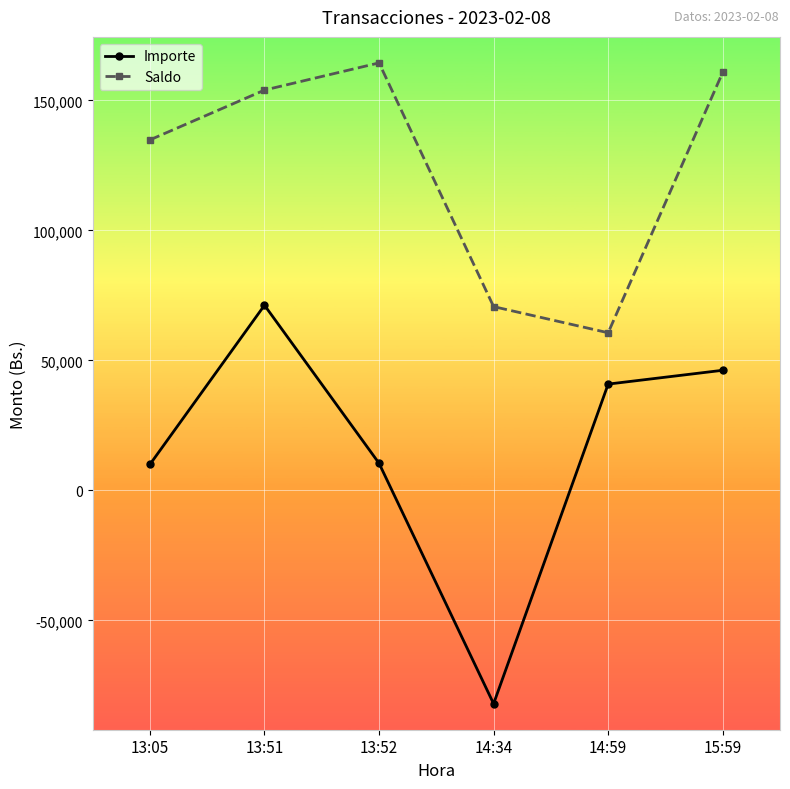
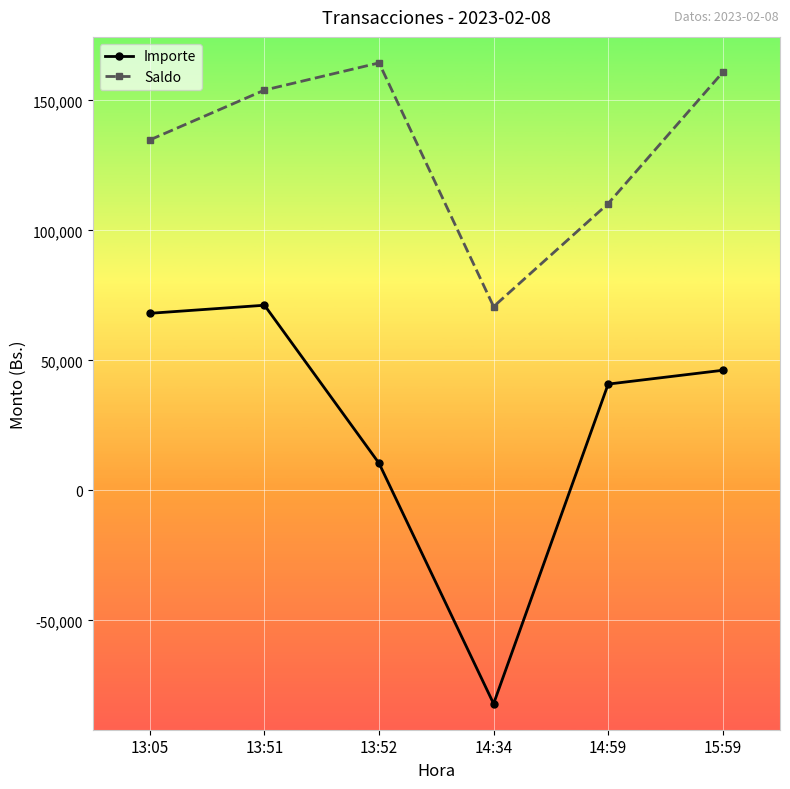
  {
    "Importe": {
-     "13:05": "10,000",
+     "13:05": "68,000",
      "13:51": "71,000",
      "13:52": "10,000",
      "14:34": "-82,000",
      "14:59": "41,000",
      "15:59": "46,000"
    },
    "Saldo": {
      "13:05": "135,000",
      "13:51": "154,000",
      "13:52": "164,000",
      "14:34": "71,000",
-     "14:59": "61,000",
+     "14:59": "110,000",
      "15:59": "161,000"
    }
  }
